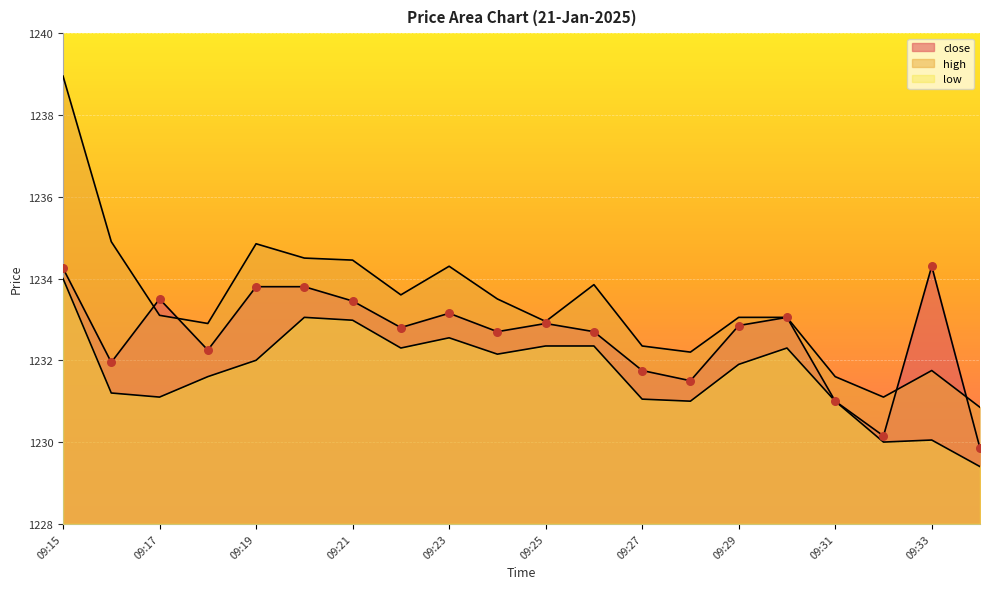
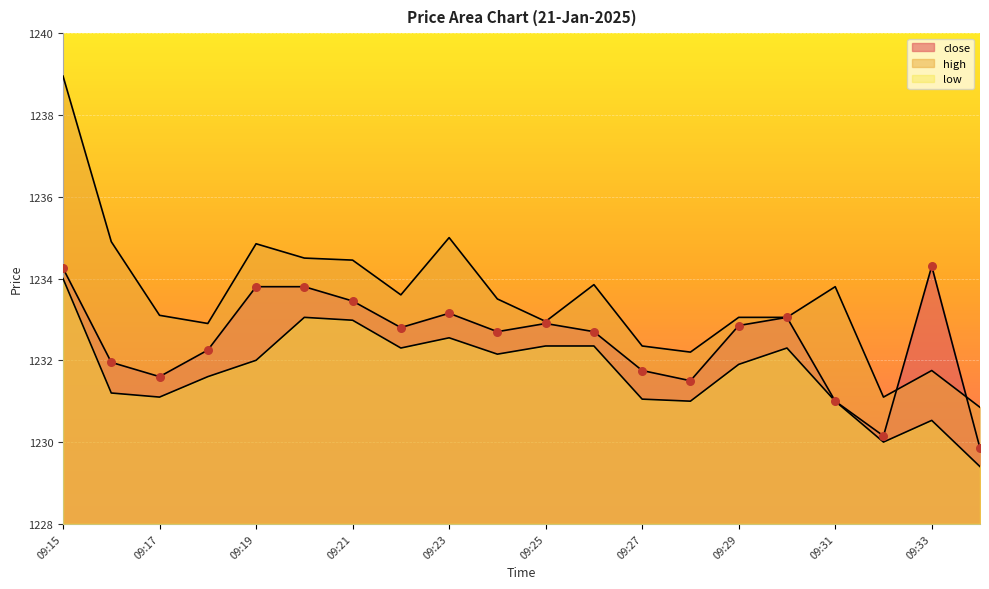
  {
    "close": {
      "09:15": 1234.3,
-     "09:17": 1233.5,
+     "09:17": 1231.6,
      "09:19": 1233.8,
      "09:21": 1233.5,
      "09:23": 1233.2,
      "09:27": 1231.8,
      "09:29": 1232.9,
      "09:33": 1234.3
    },
    "high": {
      "09:15": 1239.0,
      "09:17": 1233.1,
      "09:19": 1234.9,
      "09:21": 1234.5,
-     "09:23": 1234.3,
+     "09:23": 1235.0,
      "09:27": 1232.4,
      "09:29": 1233.1,
-     "09:31": 1231.6,
+     "09:31": 1233.8,
      "09:33": 1231.8
    },
    "low": {
      "09:15": 1234.0,
      "09:17": 1231.1,
      "09:19": 1232.0,
      "09:21": 1233.0,
      "09:23": 1232.6,
      "09:25": 1232.4,
      "09:27": 1231.1,
      "09:29": 1231.9,
-     "09:33": 1230.1
+     "09:33": 1230.5
    }
  }
